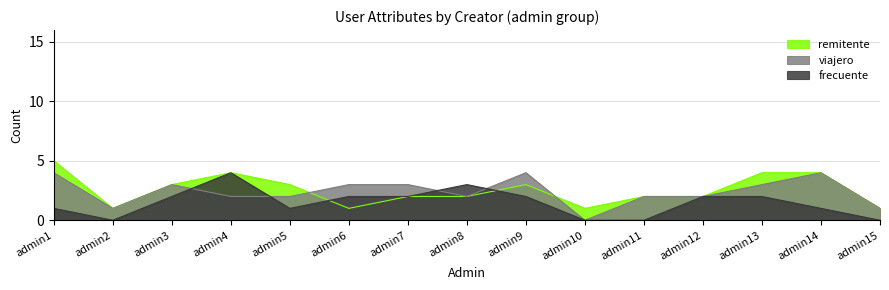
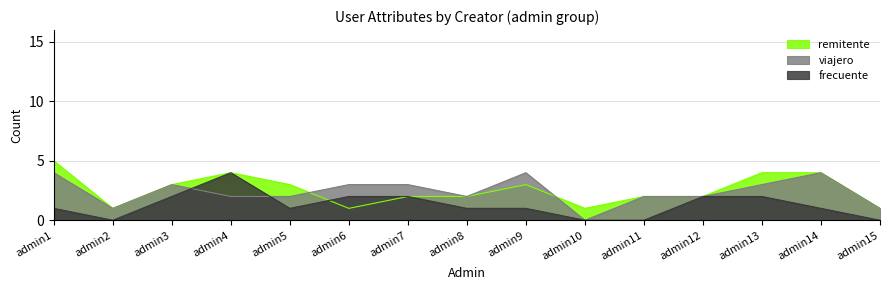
  {
    "remitente": {
      "admin1": 5,
      "admin5": 3,
      "admin6": 1,
      "admin9": 3,
      "admin10": 1,
      "admin13": 4
    },
    "viajero": {
      "admin1": 4,
      "admin4": 2,
      "admin5": 2,
      "admin6": 3,
      "admin7": 3,
      "admin9": 4,
      "admin13": 3
    },
    "frecuente": {
      "admin1": 1,
      "admin2": 0,
      "admin3": 2,
      "admin5": 1,
      "admin6": 2,
-     "admin8": 3,
-     "admin9": 2,
+     "admin8": 1,
+     "admin9": 1,
      "admin11": 0,
      "admin13": 2,
      "admin14": 1,
      "admin15": 0
    }
  }
